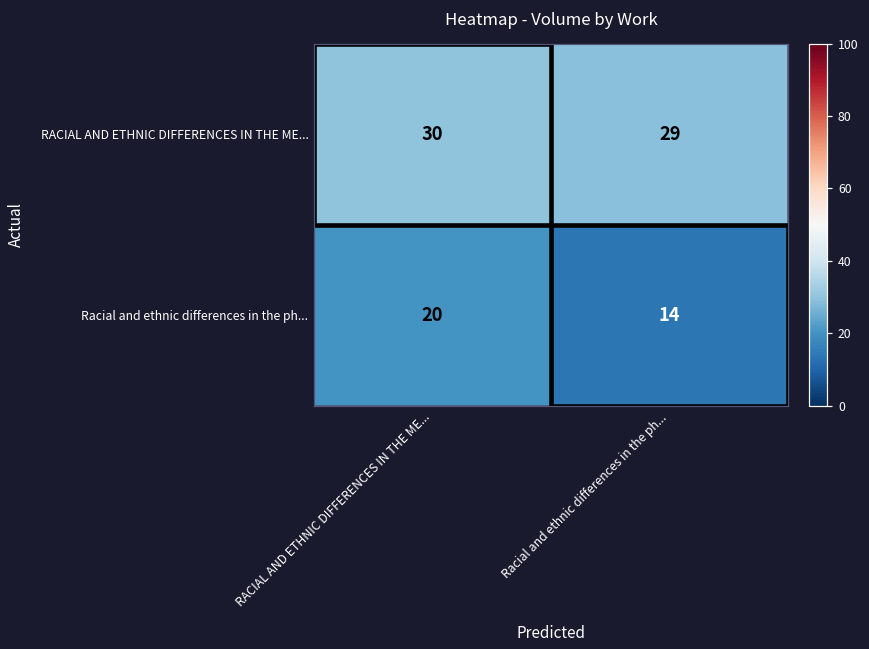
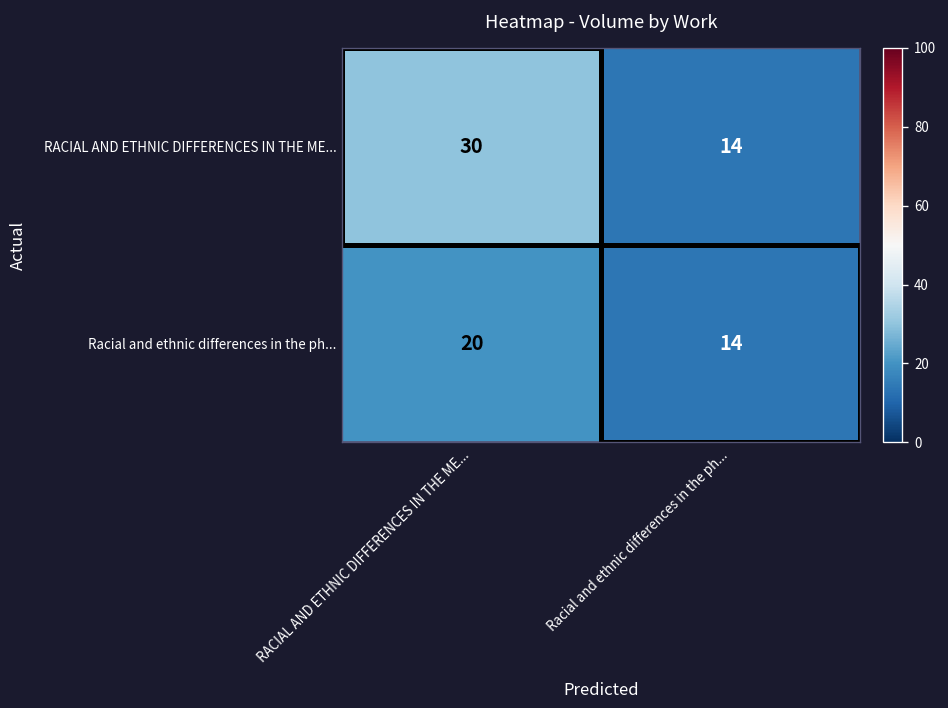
  {
    "RACIAL AND ETHNIC DIFFERENCES IN THE ME...": {
      "RACIAL AND ETHNIC DIFFERENCES IN THE ME...": 30,
-     "Racial and ethnic differences in the ph...": 29
+     "Racial and ethnic differences in the ph...": 14
    },
    "Racial and ethnic differences in the ph...": {
      "RACIAL AND ETHNIC DIFFERENCES IN THE ME...": 20,
      "Racial and ethnic differences in the ph...": 14
    }
  }
